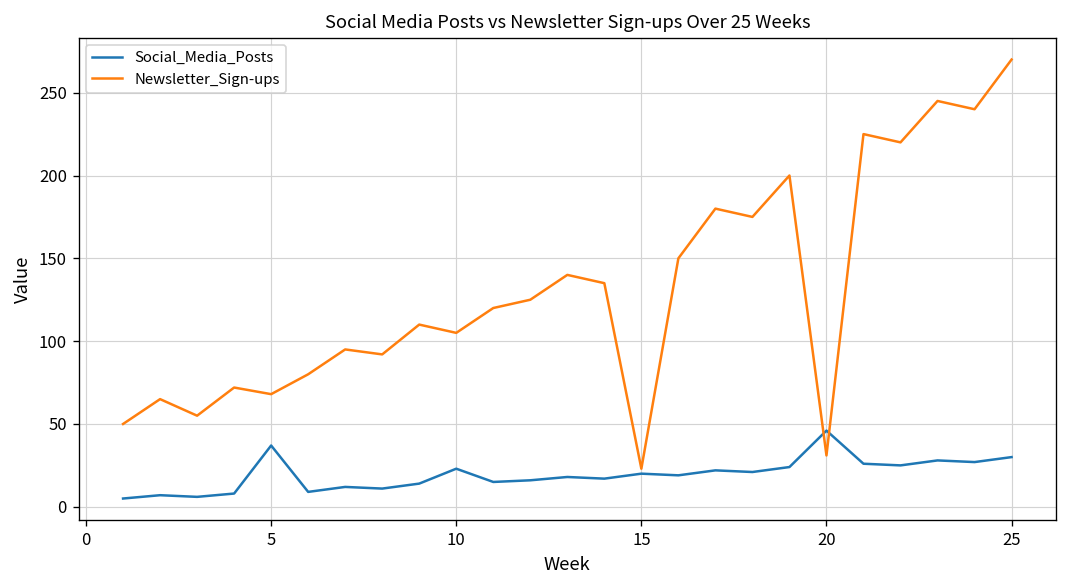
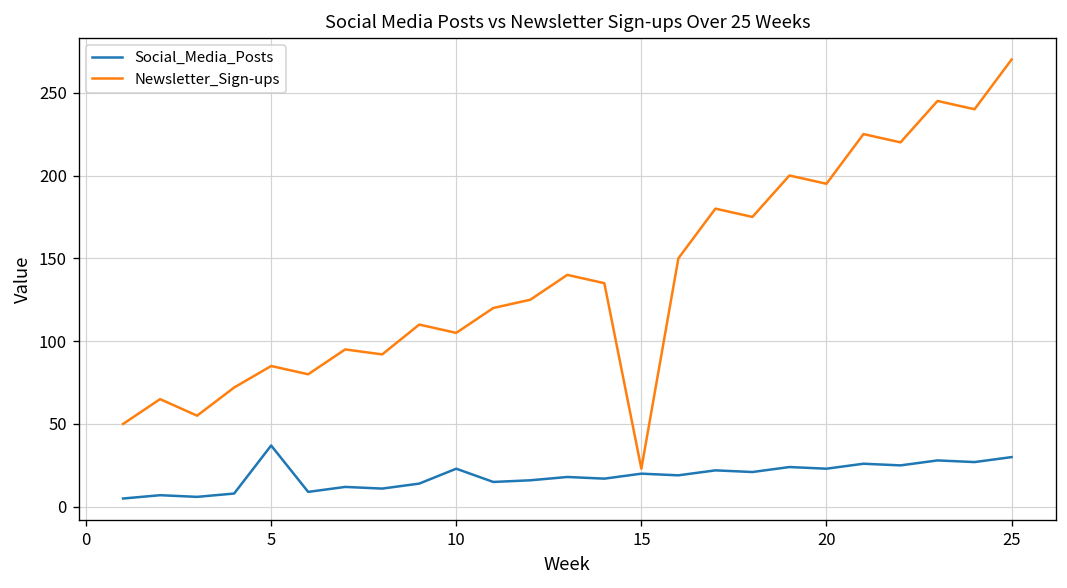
  {
    "Social_Media_Posts": {
      "5": 37,
      "10": 23,
      "15": 20,
-     "20": 46,
+     "20": 23,
      "25": 30
    },
    "Newsletter_Sign-ups": {
-     "5": 68,
+     "5": 85,
      "10": 105,
      "15": 23,
-     "20": 31,
+     "20": 195,
      "25": 270
    }
  }
